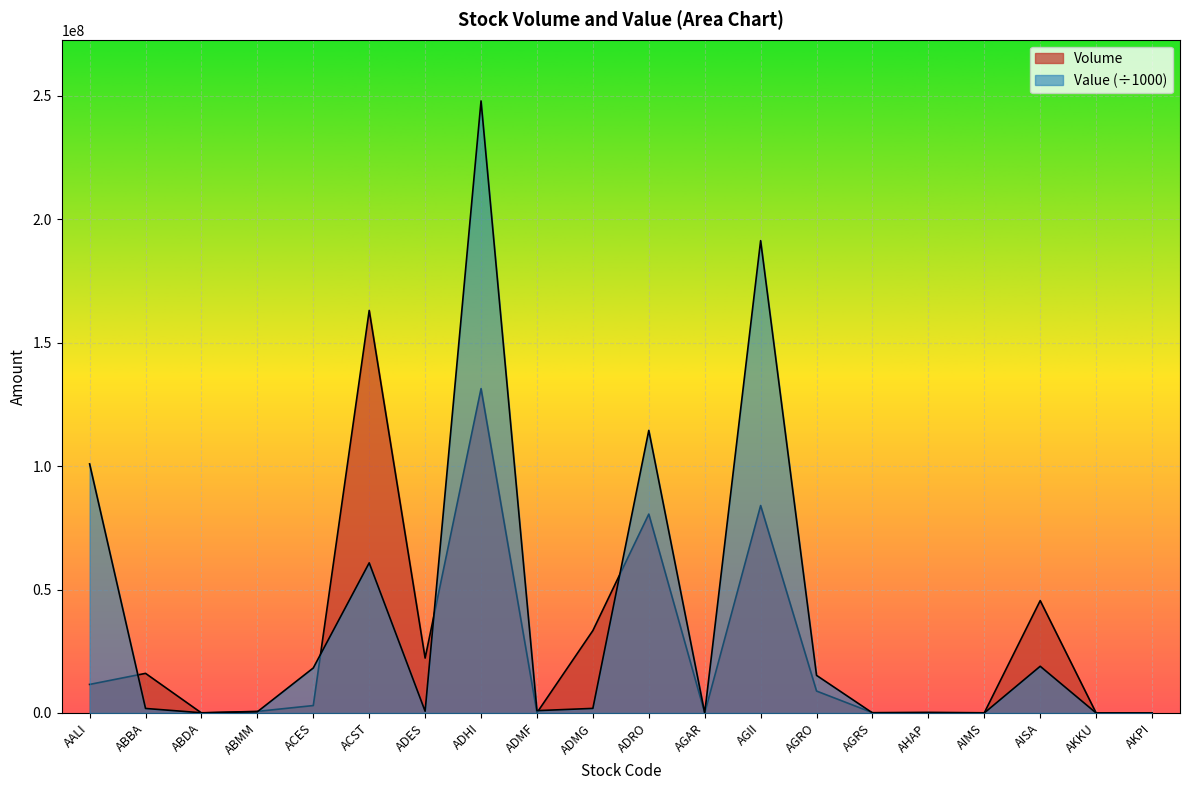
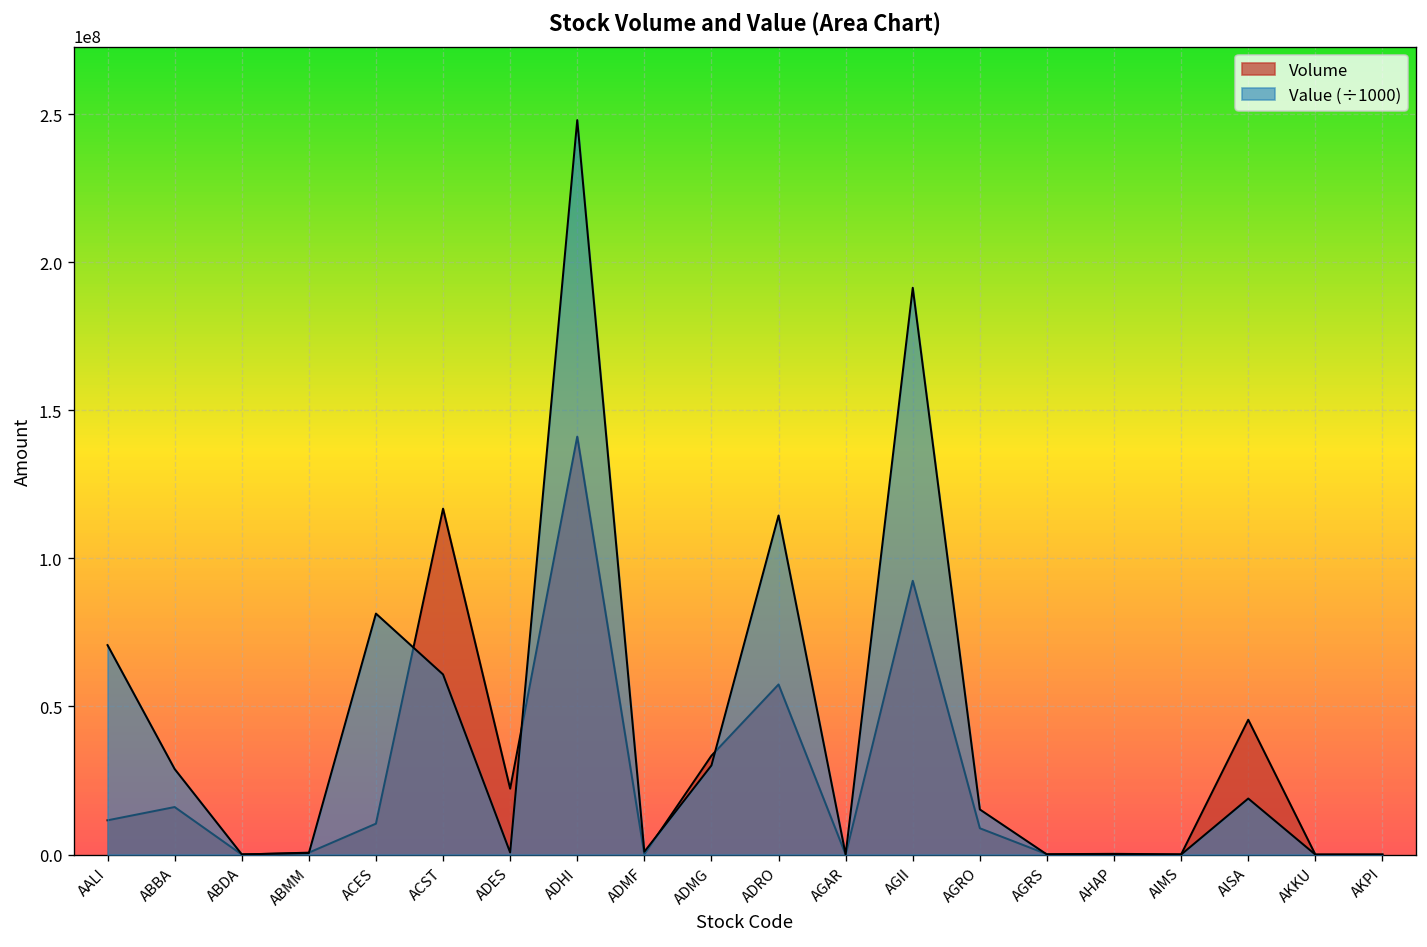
  {
    "Volume": {
      "AALI": 12000000,
      "ABBA": 16000000,
-     "ACES": 3000000,
-     "ACST": 163000000,
+     "ACES": 10000000,
+     "ACST": 117000000,
      "ADES": 22000000,
-     "ADHI": 131000000,
+     "ADHI": 141000000,
      "ADMG": 33000000,
-     "ADRO": 81000000,
-     "AGII": 84000000,
+     "ADRO": 57000000,
+     "AGII": 92000000,
      "AGRO": 9000000,
      "AISA": 46000000
    },
    "Value (÷1000)": {
-     "AALI": 101000000,
-     "ABBA": 2000000,
-     "ACES": 18000000,
+     "AALI": 71000000,
+     "ABBA": 29000000,
+     "ACES": 81000000,
      "ACST": 61000000,
      "ADES": 1000000,
      "ADHI": 248000000,
-     "ADMG": 2000000,
+     "ADMG": 30000000,
      "ADRO": 114000000,
      "AGII": 191000000,
      "AGRO": 15000000,
      "AISA": 19000000
    }
  }
